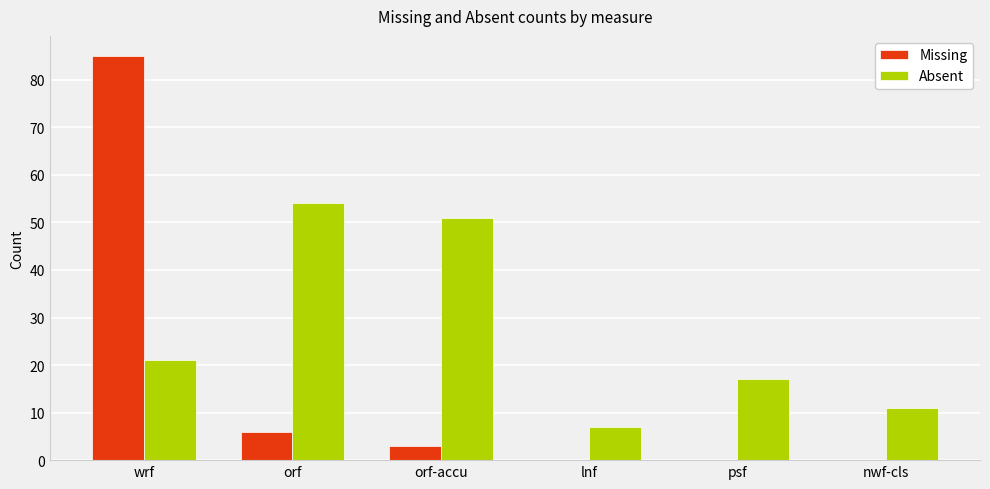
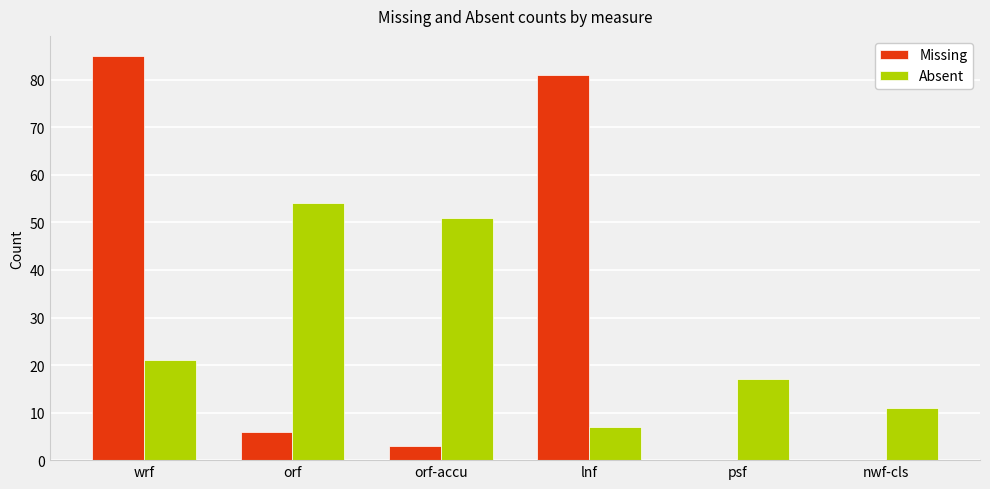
  {
    "Missing": {
      "wrf": 85,
      "orf": 6,
      "orf-accu": 3,
-     "lnf": 0,
+     "lnf": 81,
      "psf": 0,
      "nwf-cls": 0
    },
    "Absent": {
      "wrf": 21,
      "orf": 54,
      "orf-accu": 51,
      "lnf": 7,
      "psf": 17,
      "nwf-cls": 11
    }
  }
